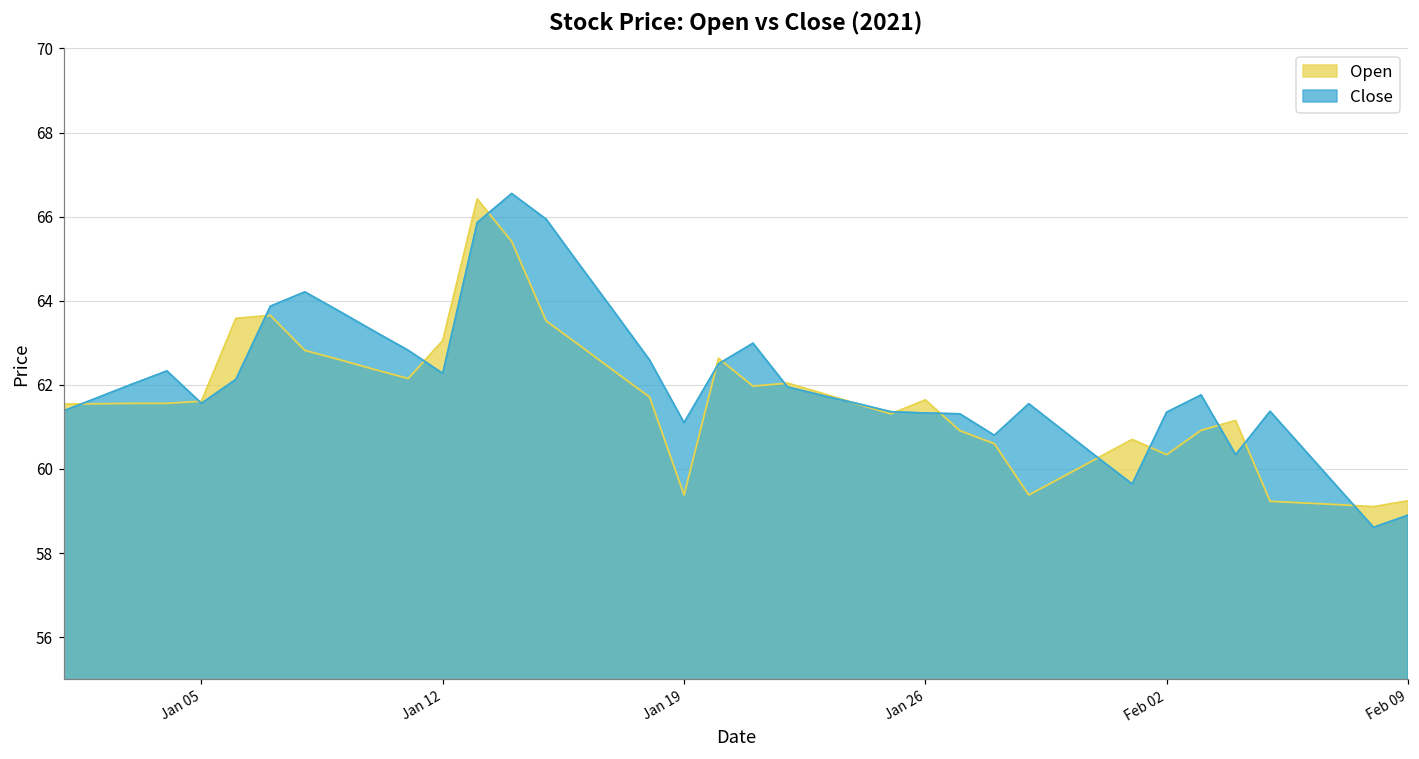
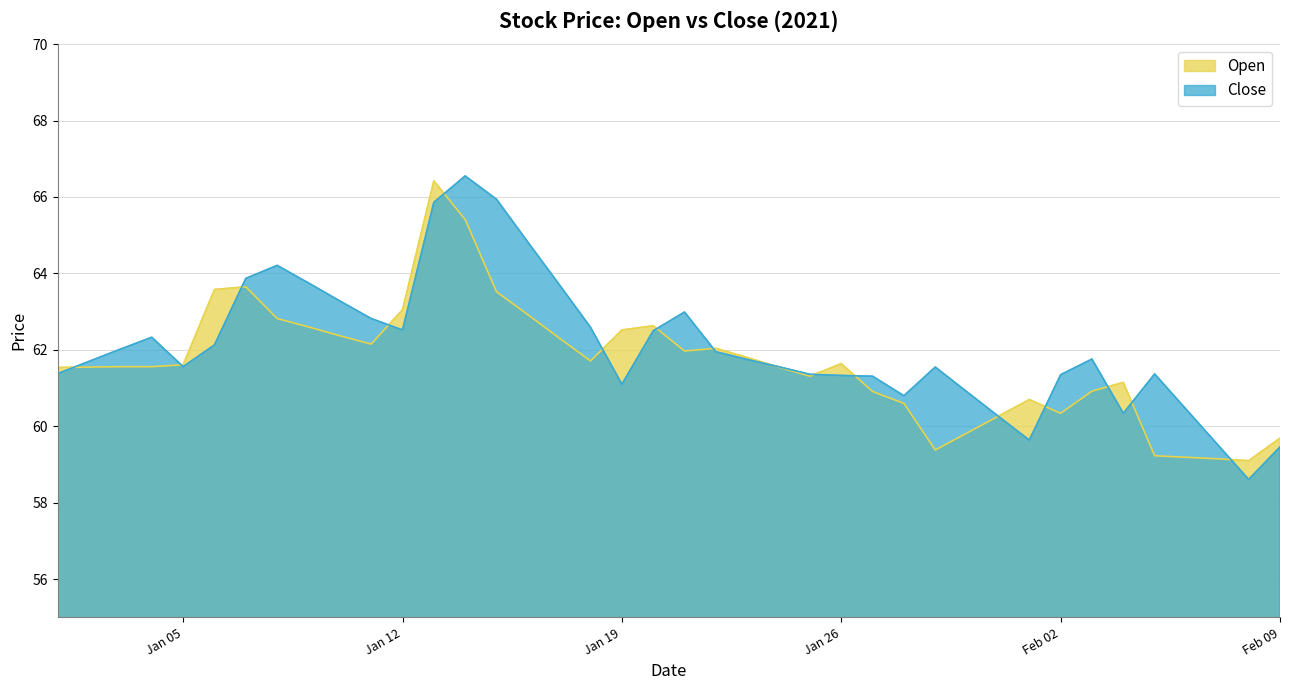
  {
    "Open": {
      "Jan 12": 63.1,
-     "Jan 19": 59.4,
+     "Jan 19": 62.5,
      "Jan 26": 61.6,
      "Feb 02": 60.3,
-     "Feb 09": 59.2
+     "Feb 09": 59.7
    },
    "Close": {
-     "Jan 12": 62.3,
+     "Jan 12": 62.5,
      "Jan 19": 61.1,
      "Jan 26": 61.3,
      "Feb 02": 61.4,
-     "Feb 09": 58.9
+     "Feb 09": 59.5
    }
  }
